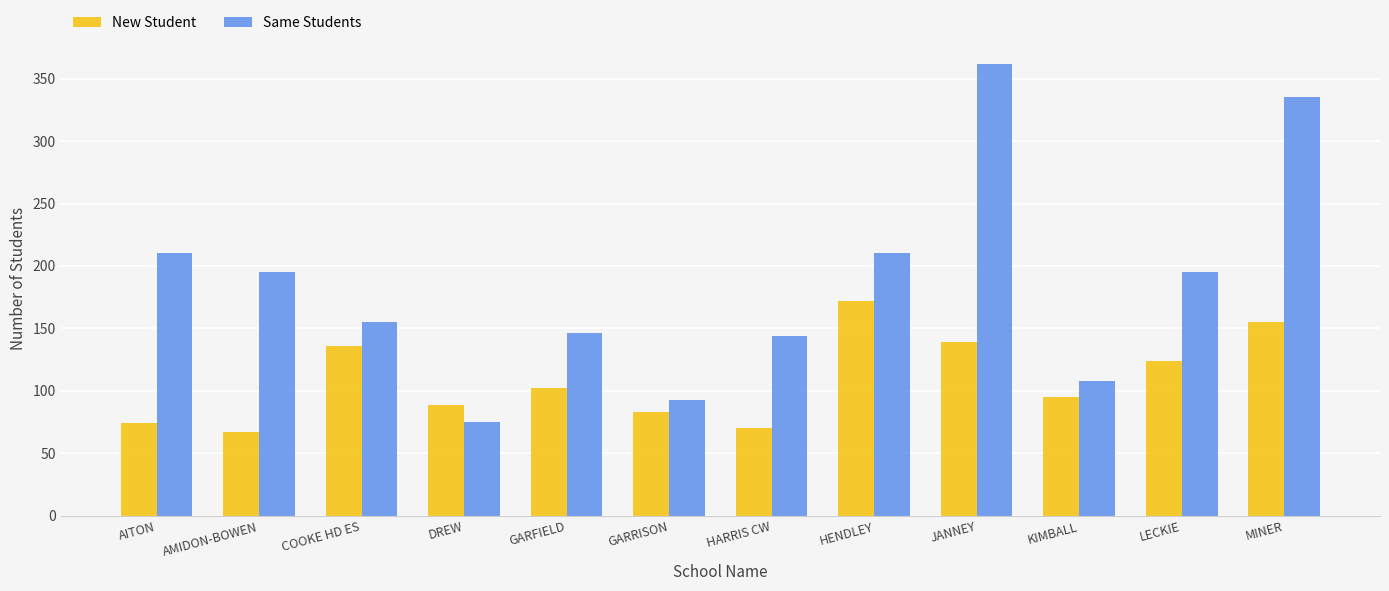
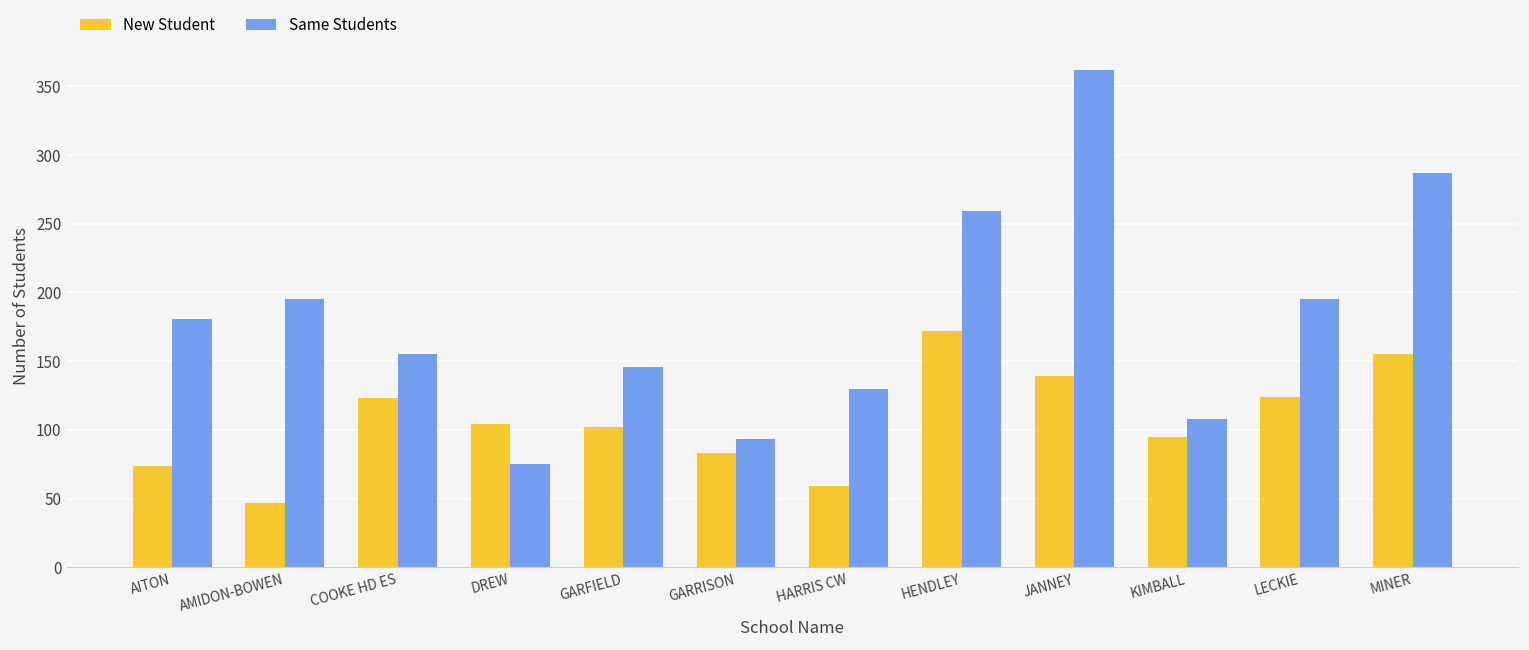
  {
    "New Student": {
      "AITON": 74,
-     "AMIDON-BOWEN": 67,
-     "COOKE HD ES": 136,
-     "DREW": 89,
+     "AMIDON-BOWEN": 47,
+     "COOKE HD ES": 123,
+     "DREW": 104,
      "GARFIELD": 102,
      "GARRISON": 83,
-     "HARRIS CW": 70,
+     "HARRIS CW": 59,
      "HENDLEY": 172,
      "JANNEY": 139,
      "KIMBALL": 95,
      "LECKIE": 124,
      "MINER": 155
    },
    "Same Students": {
-     "AITON": 210,
+     "AITON": 181,
      "AMIDON-BOWEN": 195,
      "COOKE HD ES": 155,
      "DREW": 75,
      "GARFIELD": 146,
      "GARRISON": 93,
-     "HARRIS CW": 144,
-     "HENDLEY": 210,
+     "HARRIS CW": 130,
+     "HENDLEY": 259,
      "JANNEY": 362,
      "KIMBALL": 108,
      "LECKIE": 195,
-     "MINER": 335
+     "MINER": 287
    }
  }
